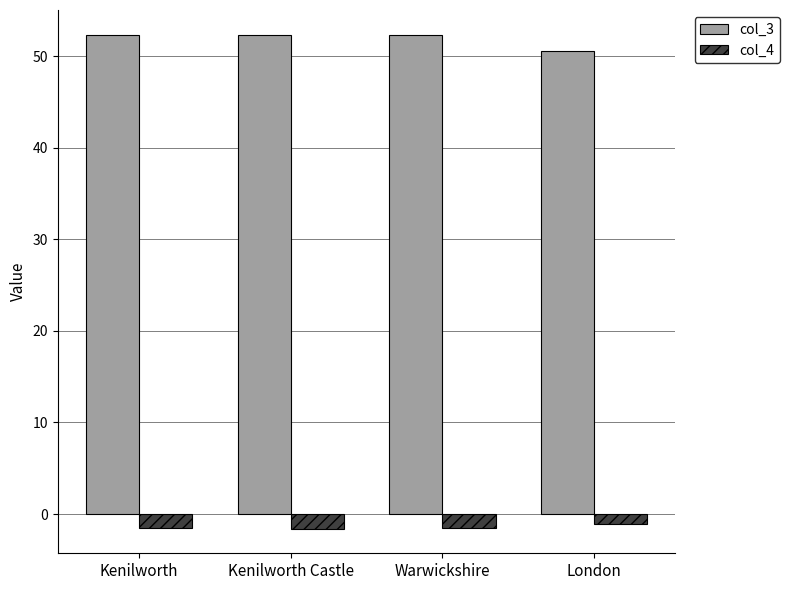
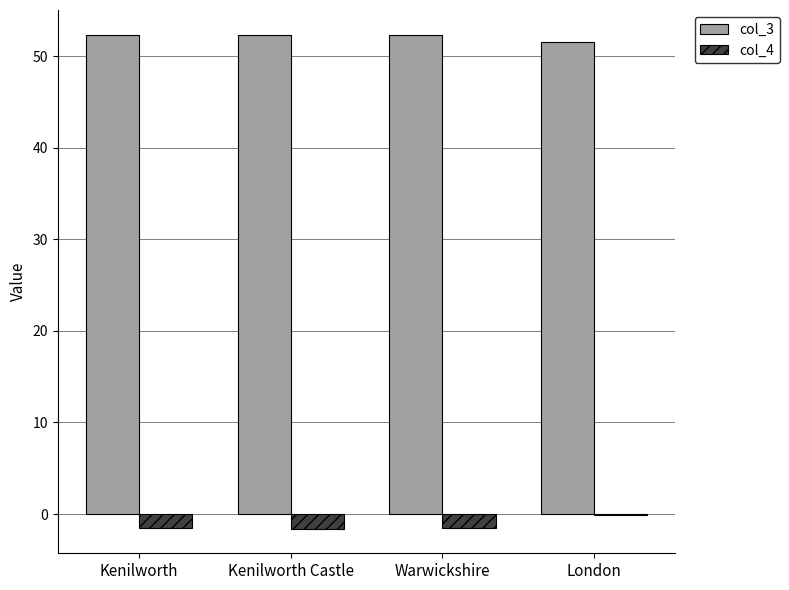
  {
    "col_3": {
      "Kenilworth": 52,
      "Kenilworth Castle": 52,
      "Warwickshire": 52,
-     "London": 51
+     "London": 52
    },
    "col_4": {
      "Kenilworth": -2,
      "Kenilworth Castle": -2,
      "Warwickshire": -2,
-     "London": -1
+     "London": 0
    }
  }
